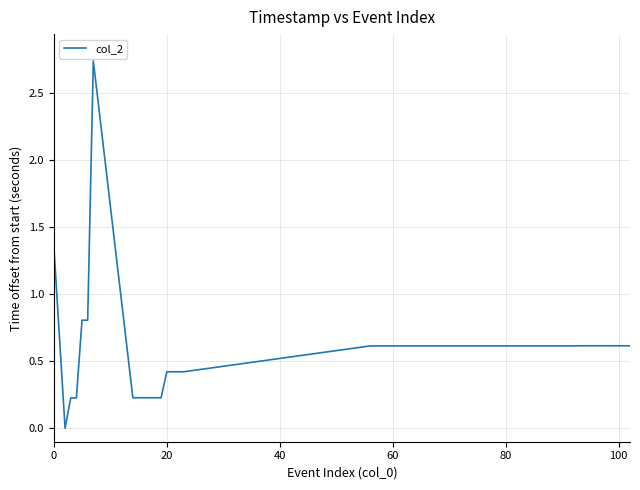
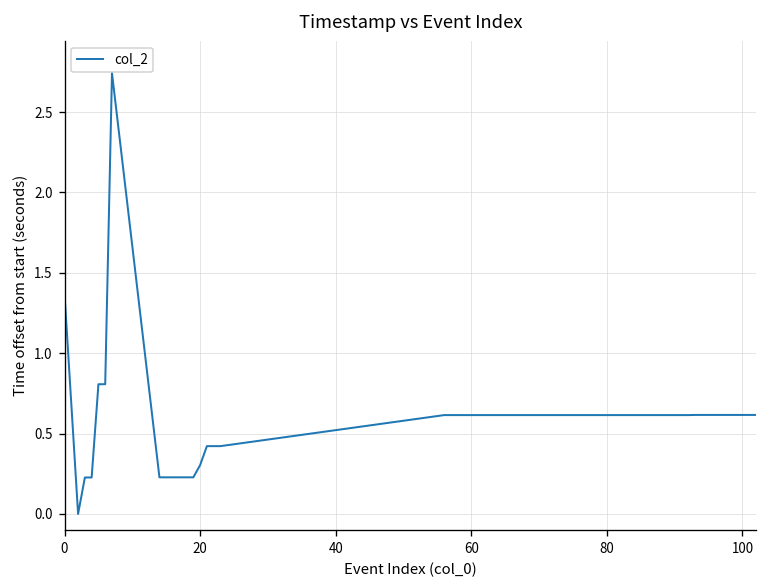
  {
    "0": 1.37,
-   "20": 0.42,
+   "20": 0.30,
    "100": 0.62
  }
